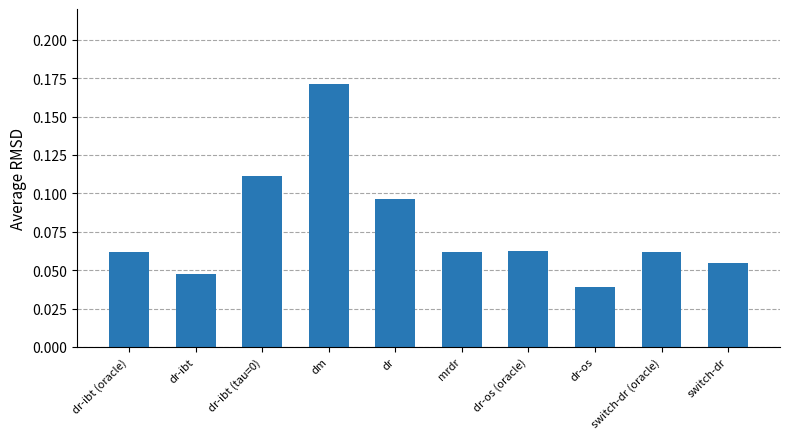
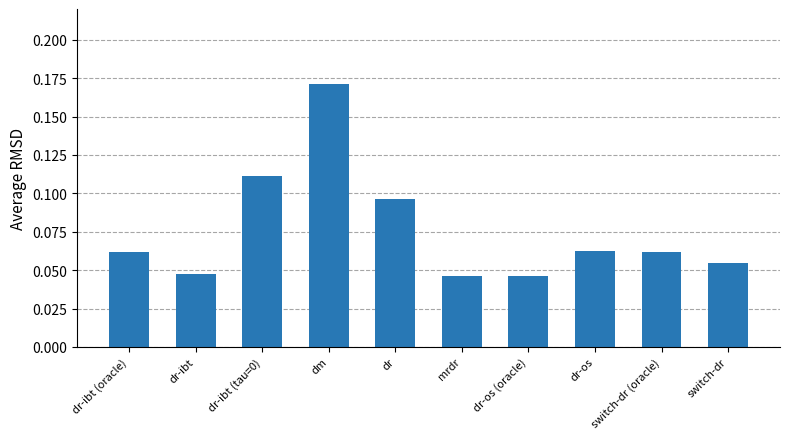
  {
    "dr-ibt (oracle)": 0.061,
    "dr-ibt": 0.047,
    "dr-ibt (tau=0)": 0.111,
    "dm": 0.171,
    "dr": 0.097,
-   "mrdr": 0.062,
-   "dr-os (oracle)": 0.062,
-   "dr-os": 0.039,
+   "mrdr": 0.046,
+   "dr-os (oracle)": 0.046,
+   "dr-os": 0.062,
    "switch-dr (oracle)": 0.062,
    "switch-dr": 0.055
  }
